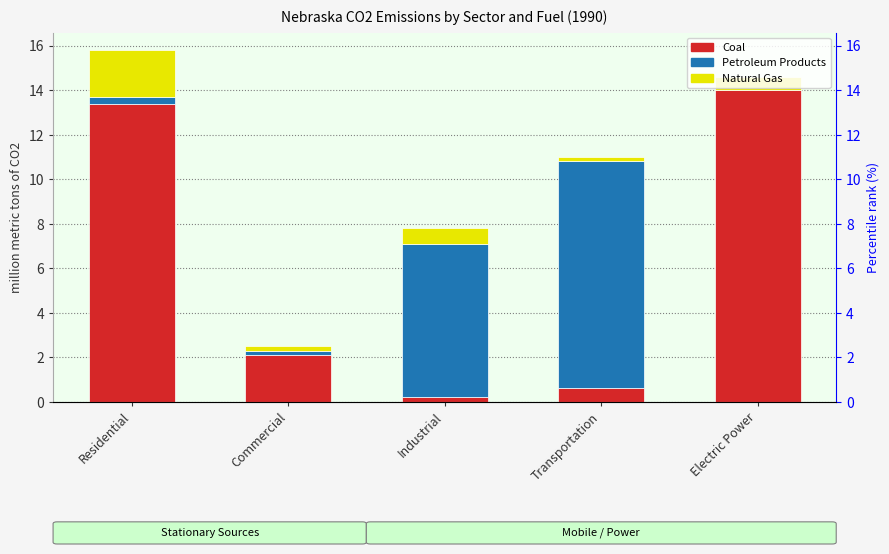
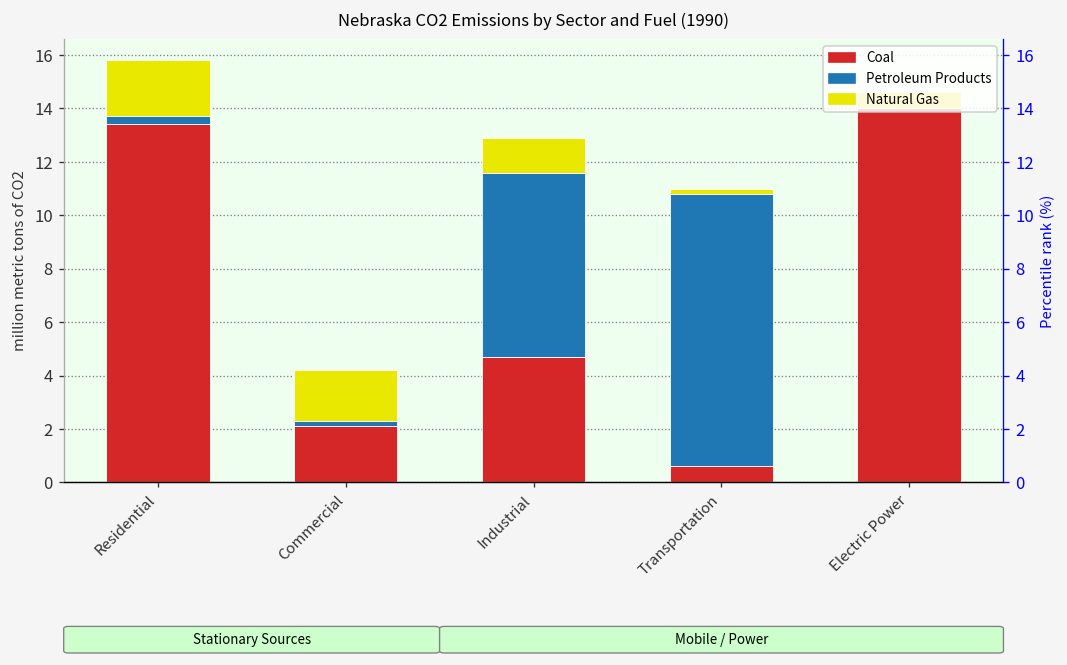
  {
    "Coal": {
      "Residential": 13.4,
      "Commercial": 2.1,
-     "Industrial": 0.2,
+     "Industrial": 4.7,
      "Transportation": 0.6,
      "Electric Power": 14.0
    },
    "Petroleum Products": {
      "Residential": 0.3,
      "Commercial": 0.2,
      "Industrial": 6.9,
      "Transportation": 10.2,
      "Electric Power": 0.0
    },
    "Natural Gas": {
      "Residential": 2.1,
-     "Commercial": 0.2,
-     "Industrial": 0.7,
+     "Commercial": 1.9,
+     "Industrial": 1.3,
      "Transportation": 0.2
    }
  }
